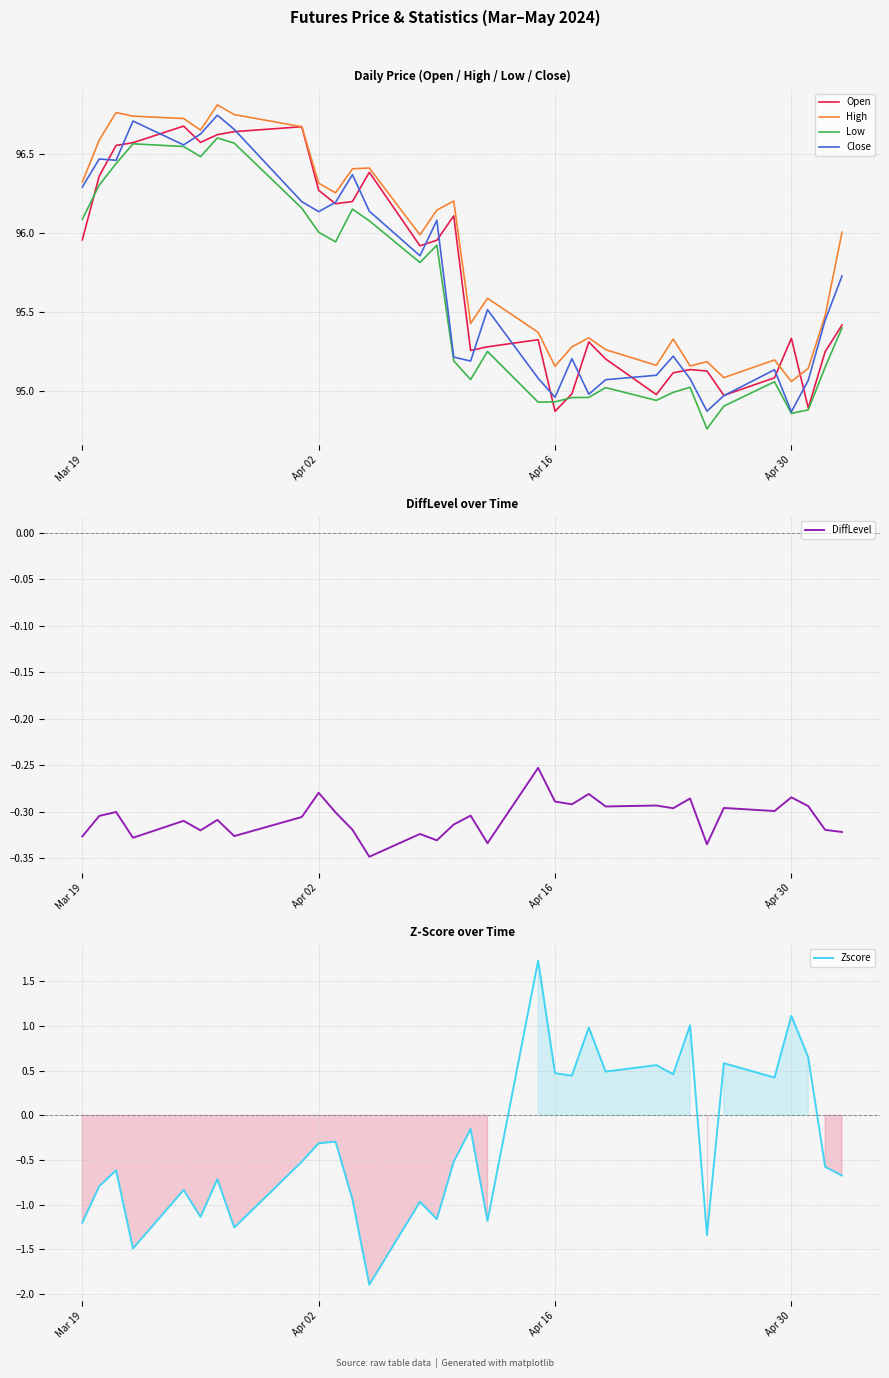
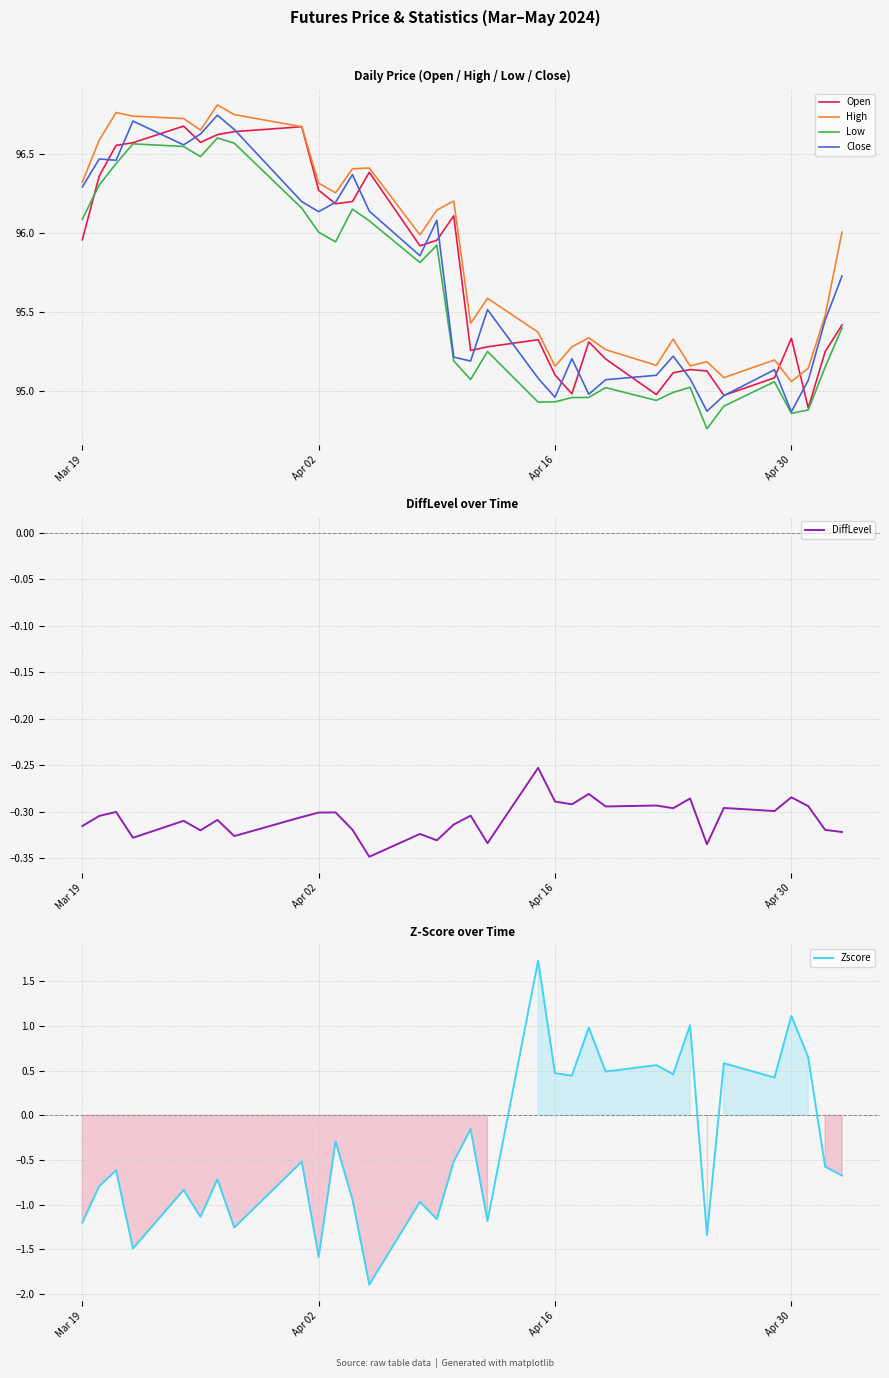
  {
    "Daily Price (Open / High / Low / Close)": {
      "Open": {
        "Mar 19": 95.96,
        "Apr 02": 96.27,
-       "Apr 16": 94.87,
+       "Apr 16": 95.10,
        "Apr 30": 95.33
      },
      "High": {
        "Mar 19": 96.32,
        "Apr 02": 96.31,
        "Apr 16": 95.16,
        "Apr 30": 95.06
      },
      "Low": {
        "Mar 19": 96.09,
        "Apr 02": 96.00,
        "Apr 16": 94.93
      },
      "Close": {
        "Mar 19": 96.29,
        "Apr 02": 96.13,
        "Apr 16": 94.96
      }
    },
    "DiffLevel over Time": {
-     "Mar 19": -0.33,
-     "Apr 02": -0.28,
+     "Mar 19": -0.32,
+     "Apr 02": -0.30,
      "Apr 16": -0.29,
      "Apr 30": -0.28
    },
    "Z-Score over Time": {
      "Mar 19": -1.2,
-     "Apr 02": -0.3,
+     "Apr 02": -1.6,
      "Apr 16": 0.5,
      "Apr 30": 1.1
    }
  }
